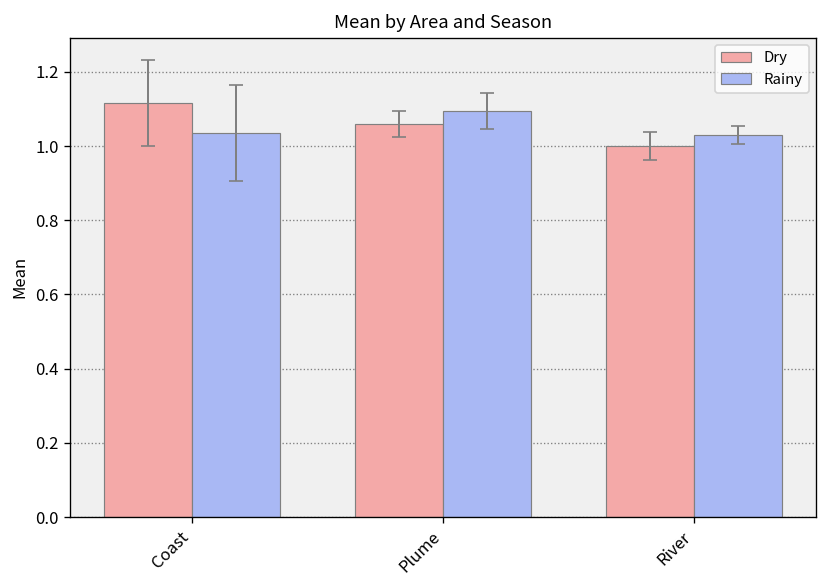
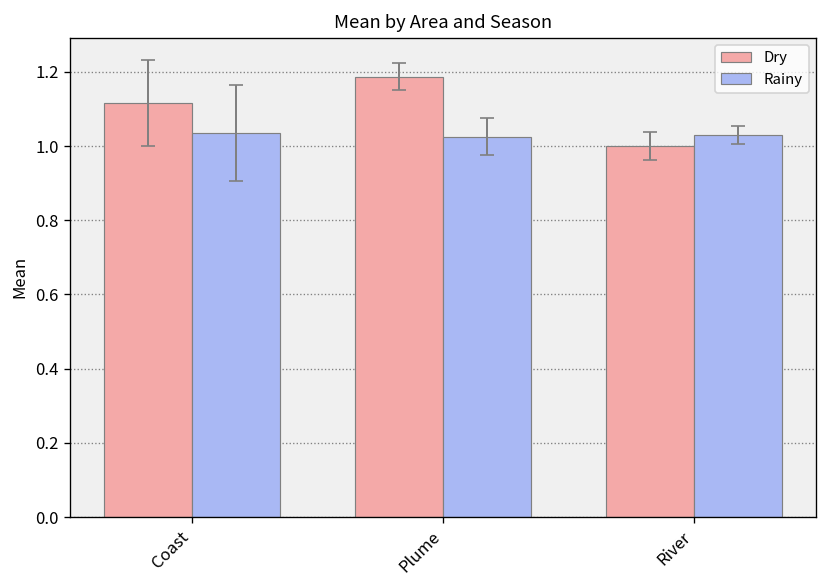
  {
    "Dry": {
      "Coast": 1.12,
-     "Plume": 1.06,
+     "Plume": 1.19,
      "River": 1.00
    },
    "Rainy": {
      "Coast": 1.04,
-     "Plume": 1.09,
+     "Plume": 1.03,
      "River": 1.03
    }
  }
